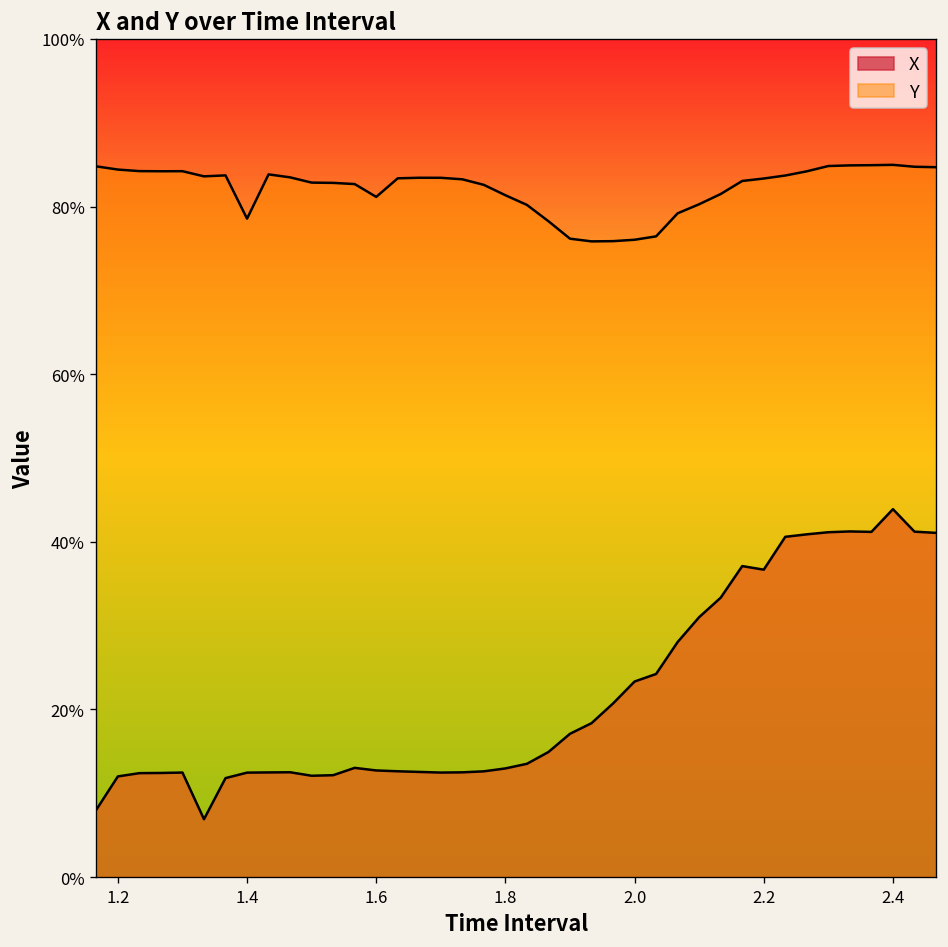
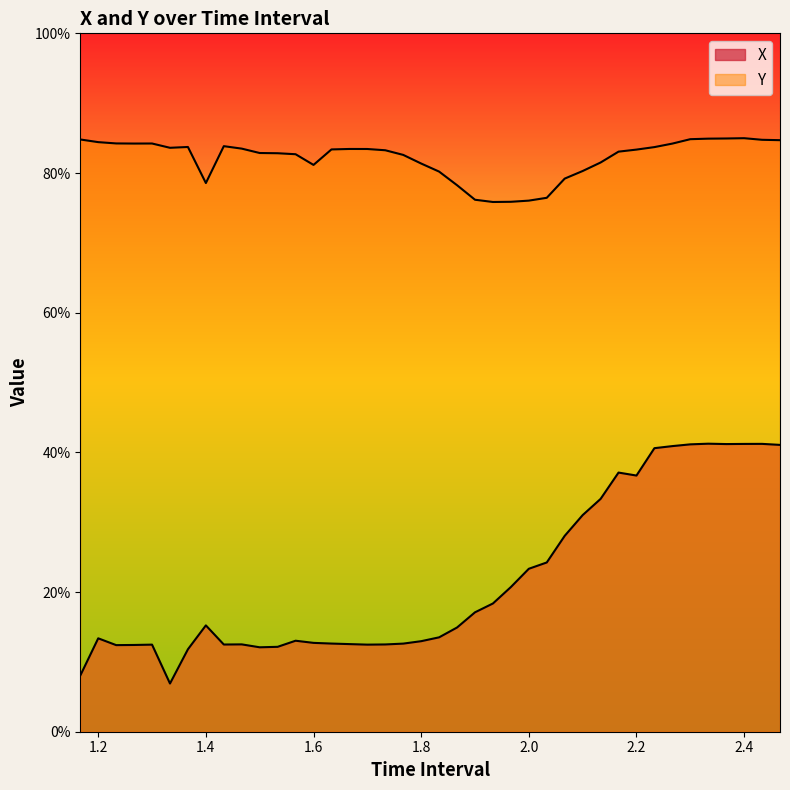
  {
    "X": {
-     "1.2": "12%",
-     "1.4": "12%",
+     "1.2": "13%",
+     "1.4": "15%",
      "1.6": "13%",
      "1.8": "13%",
      "2.0": "23%",
      "2.2": "37%",
-     "2.4": "44%"
+     "2.4": "41%"
    },
    "Y": {
      "1.2": "84%",
      "1.4": "79%",
      "1.6": "81%",
      "1.8": "81%",
      "2.0": "76%",
      "2.2": "83%",
      "2.4": "85%"
    }
  }
